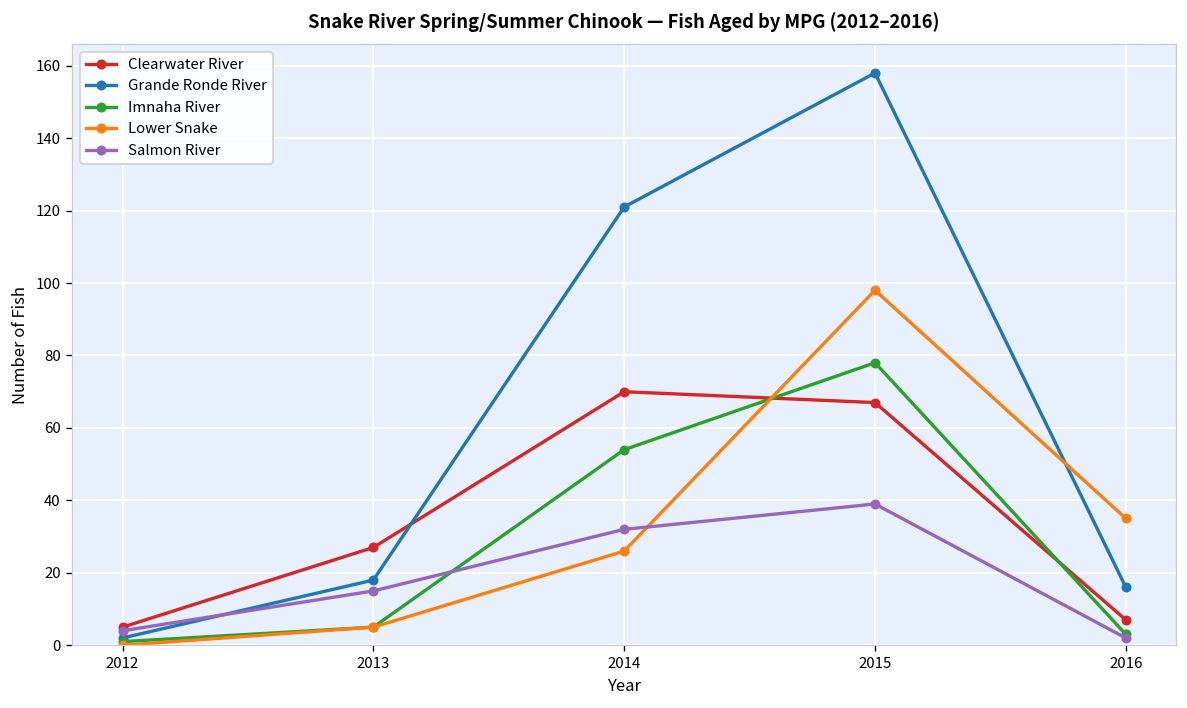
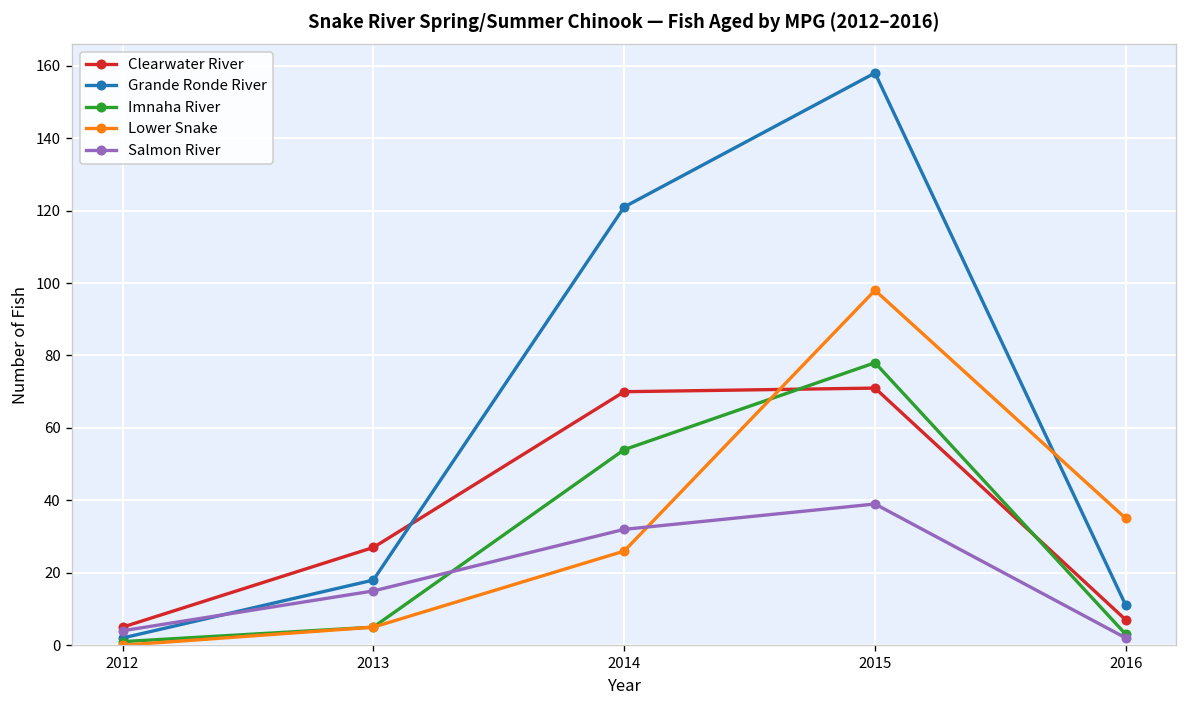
  {
    "Clearwater River": {
      "2012": 5,
      "2013": 27,
      "2014": 70,
-     "2015": 67,
+     "2015": 71,
      "2016": 7
    },
    "Grande Ronde River": {
      "2012": 2,
      "2013": 18,
      "2014": 121,
      "2015": 158,
-     "2016": 16
+     "2016": 11
    },
    "Imnaha River": {
      "2012": 1,
      "2014": 54,
      "2015": 78,
      "2016": 3
    },
    "Lower Snake": {
      "2012": 0,
      "2014": 26,
      "2015": 98,
      "2016": 35
    },
    "Salmon River": {
      "2012": 4,
      "2013": 15,
      "2014": 32,
      "2015": 39,
      "2016": 2
    }
  }
